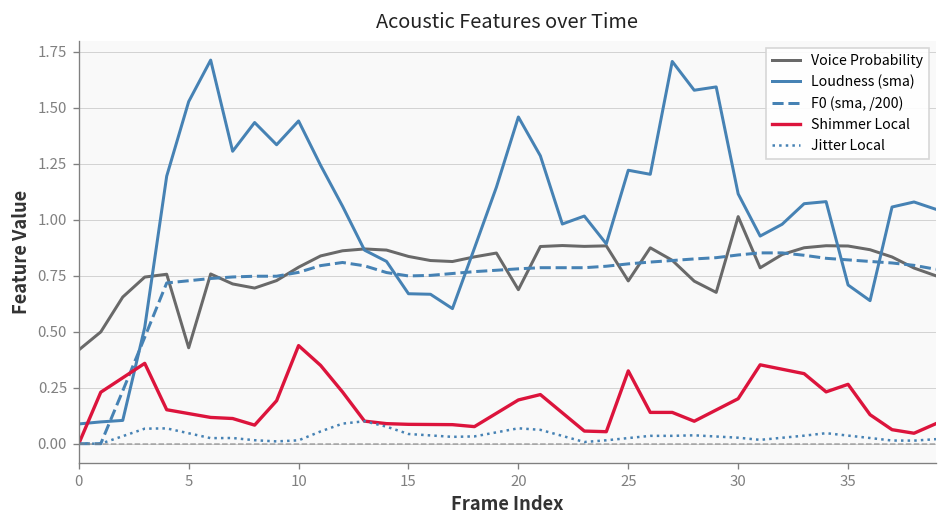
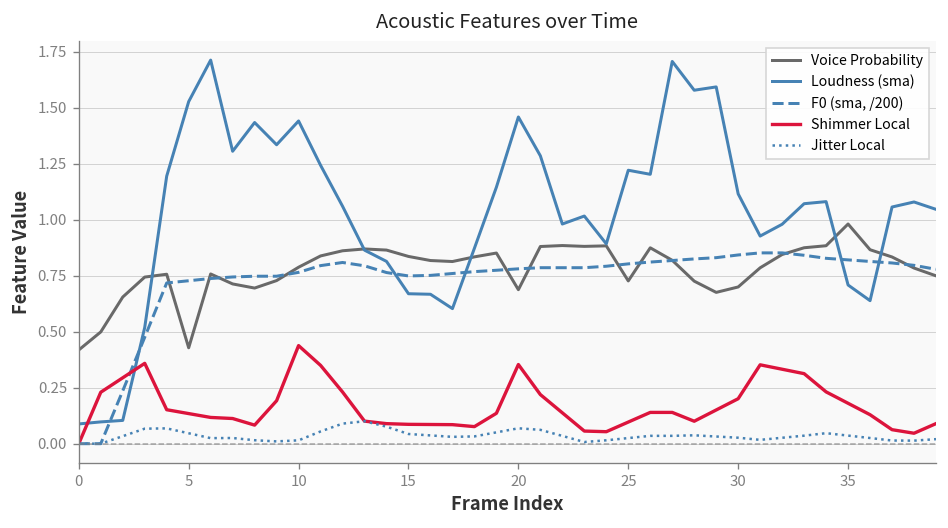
  {
    "Voice Probability": {
      "0": 0.42,
      "5": 0.43,
      "10": 0.79,
      "15": 0.84,
      "20": 0.69,
      "25": 0.73,
-     "30": 1.01,
-     "35": 0.88
+     "30": 0.70,
+     "35": 0.98
    },
    "Shimmer Local": {
      "5": 0.13,
      "10": 0.44,
      "15": 0.09,
-     "20": 0.20,
-     "25": 0.32,
+     "20": 0.35,
+     "25": 0.10,
      "30": 0.20,
-     "35": 0.27
+     "35": 0.18
    }
  }
